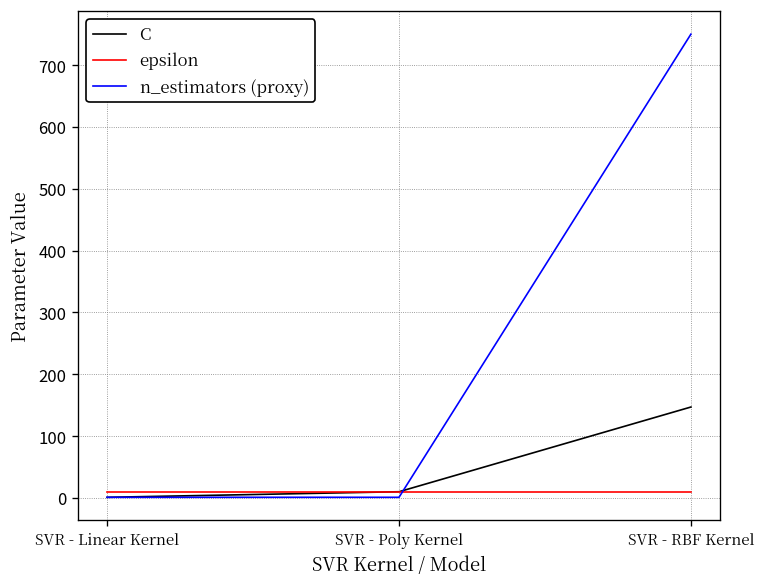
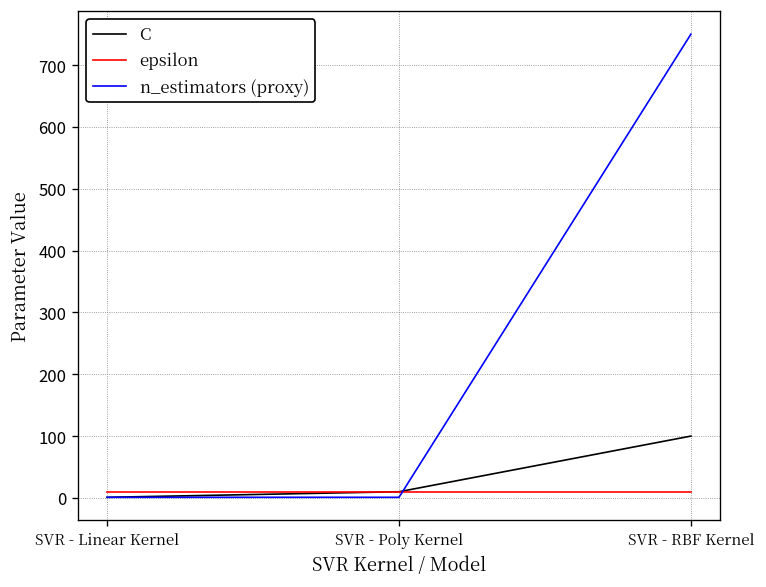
  {
    "C": {
-     "SVR - RBF Kernel": 150
+     "SVR - RBF Kernel": 100
    },
    "epsilon": {
      "SVR - Linear Kernel": 10,
      "SVR - RBF Kernel": 10
    },
    "n_estimators (proxy)": {
      "SVR - Poly Kernel": 0,
      "SVR - RBF Kernel": 750
    }
  }
